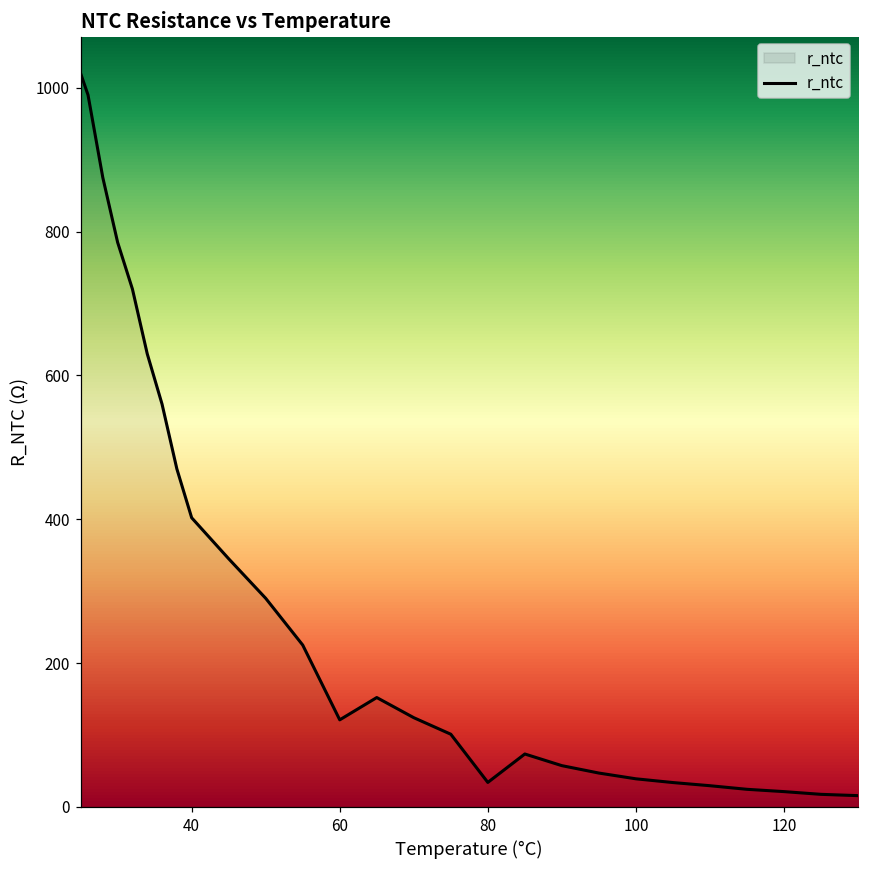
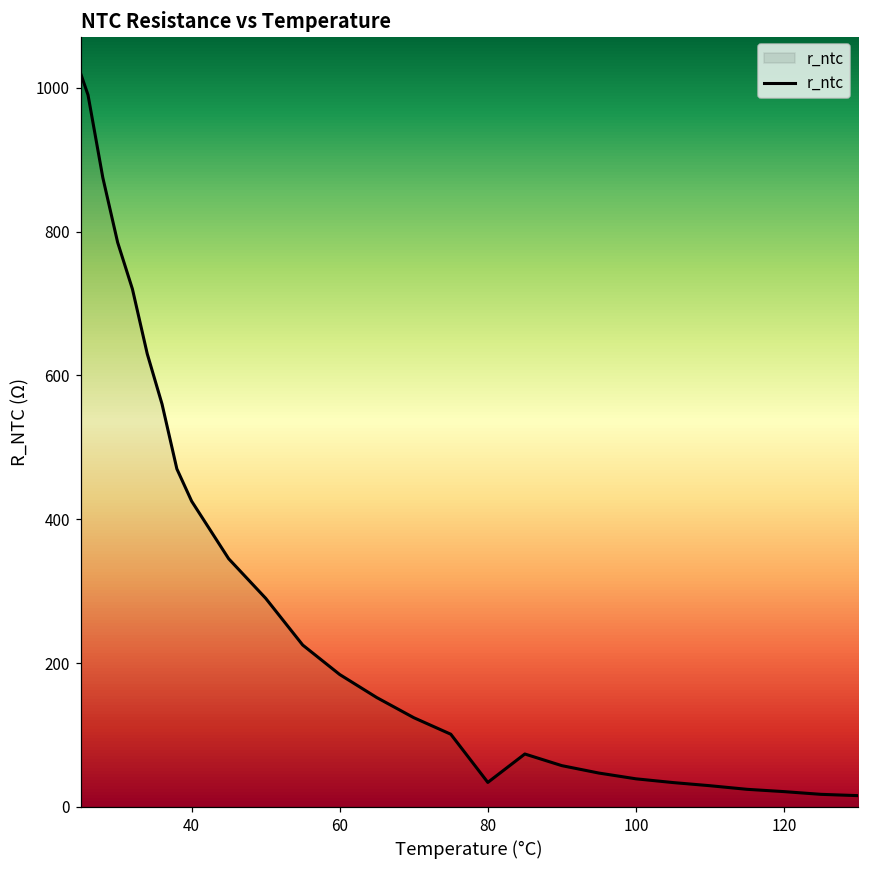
  {
-   "40": 400,
-   "60": 120,
+   "40": 430,
+   "60": 180,
    "80": 30,
    "100": 40,
    "120": 20
  }
